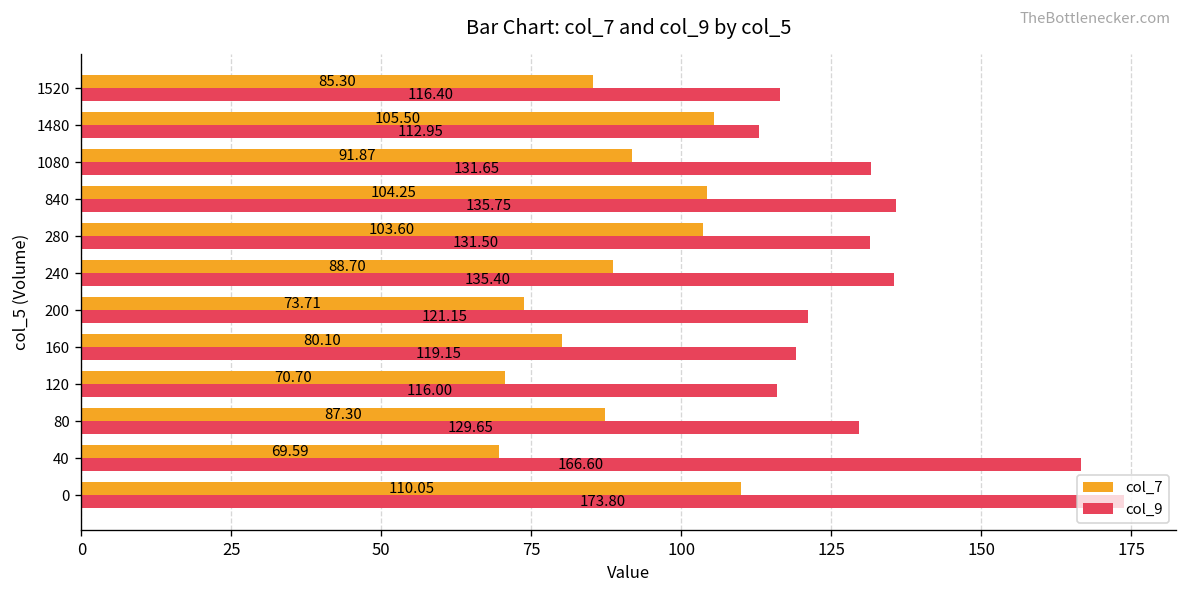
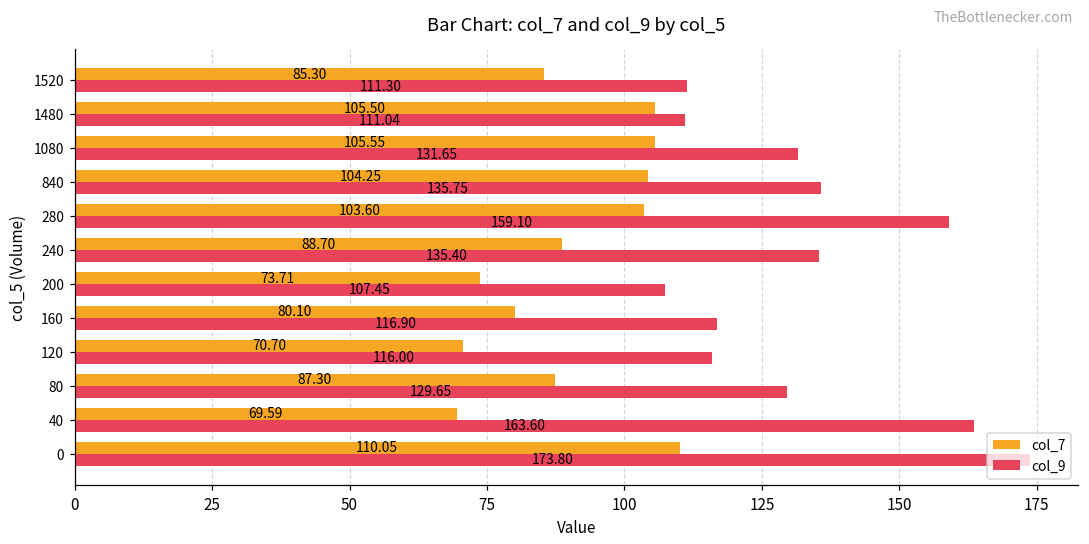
  {
    "col_7": {
      "1520": 85.30,
      "1480": 105.50,
-     "1080": 91.87,
+     "1080": 105.55,
      "840": 104.25,
      "280": 103.60,
      "240": 88.70,
      "200": 73.71,
      "160": 80.10,
      "120": 70.70,
      "80": 87.30,
      "40": 69.59,
      "0": 110.05
    },
    "col_9": {
-     "1520": 116.40,
-     "1480": 112.95,
+     "1520": 111.30,
+     "1480": 111.04,
      "1080": 131.65,
      "840": 135.75,
-     "280": 131.50,
+     "280": 159.10,
      "240": 135.40,
-     "200": 121.15,
-     "160": 119.15,
+     "200": 107.45,
+     "160": 116.90,
      "120": 116.00,
      "80": 129.65,
-     "40": 166.60
+     "40": 163.60
    }
  }
